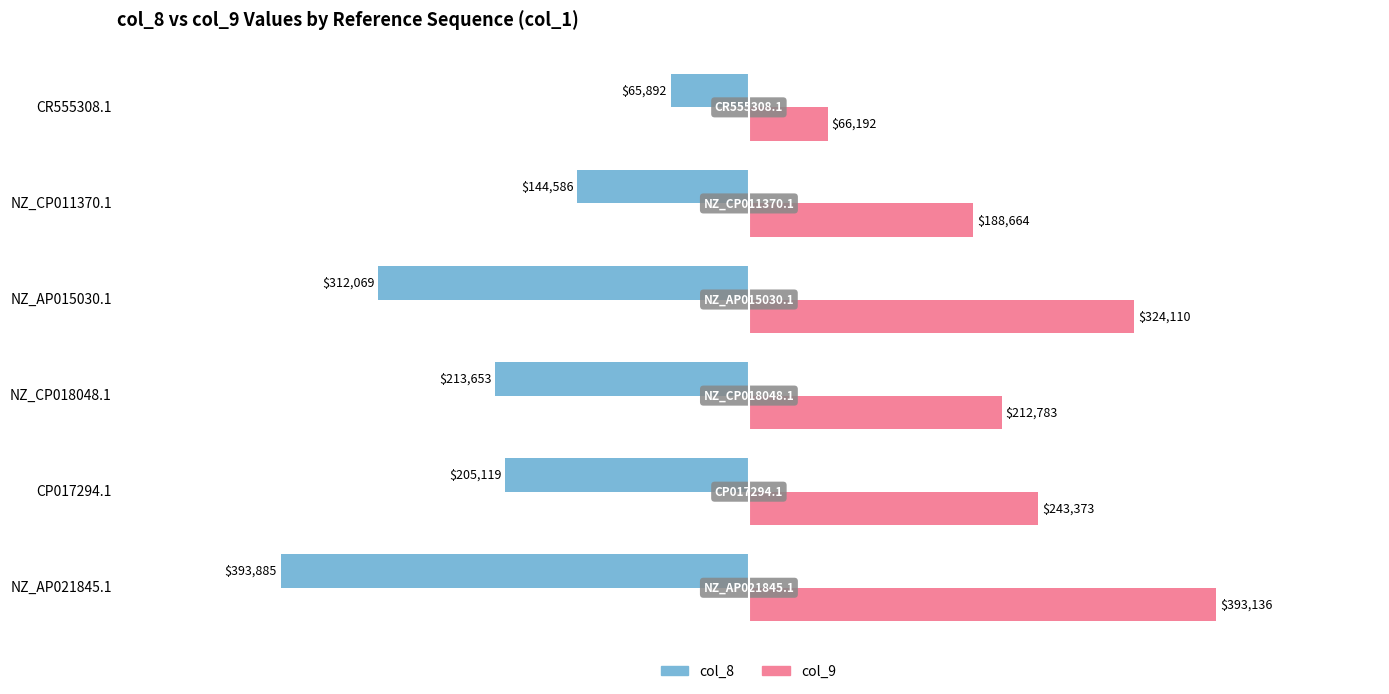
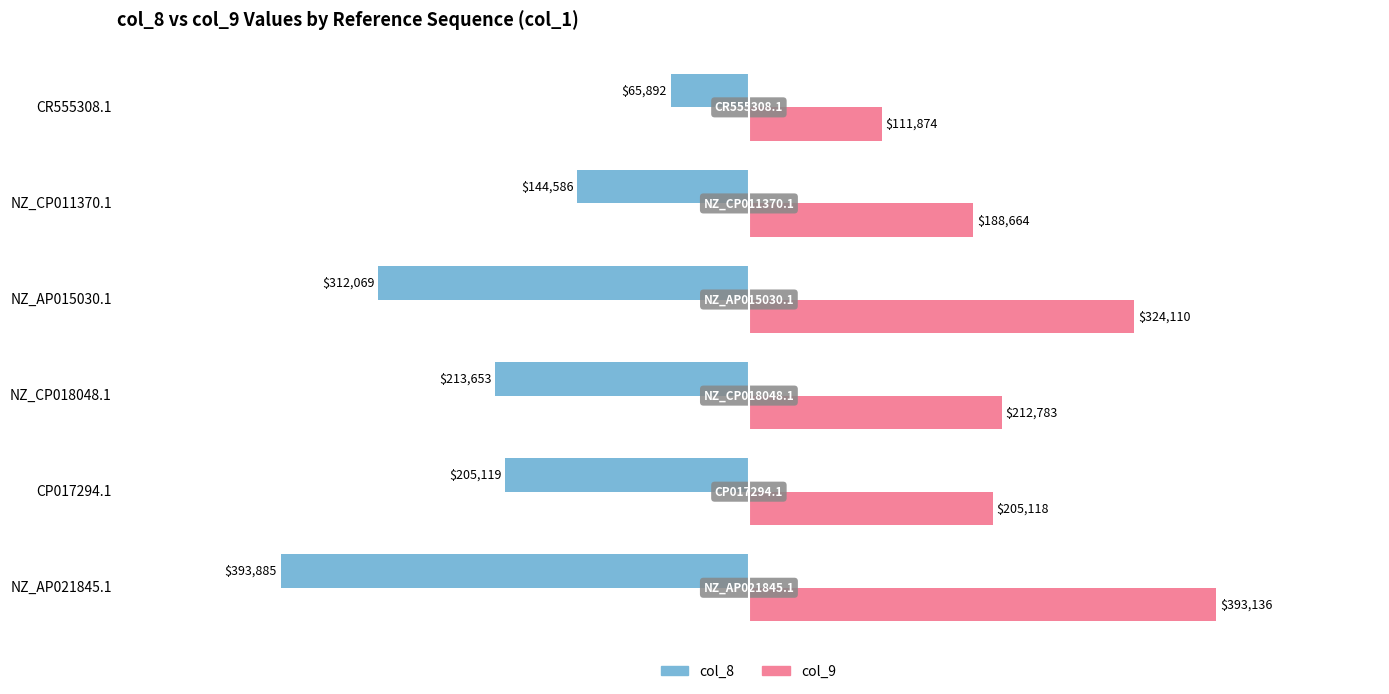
  {
    "col_9": {
-     "CR555308.1": "$66,192",
+     "CR555308.1": "$111,874",
      "NZ_CP011370.1": "$188,664",
      "NZ_AP015030.1": "$324,110",
      "NZ_CP018048.1": "$212,783",
-     "CP017294.1": "$243,373",
+     "CP017294.1": "$205,118",
      "NZ_AP021845.1": "$393,136"
    }
  }
